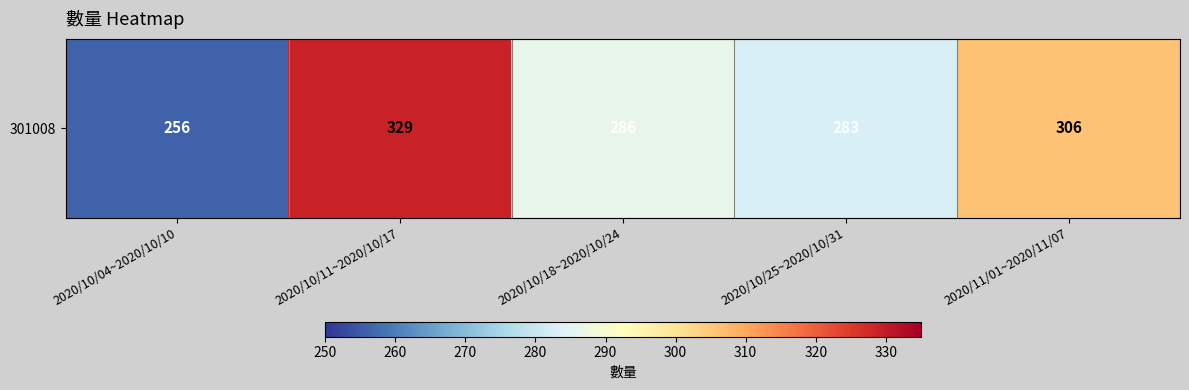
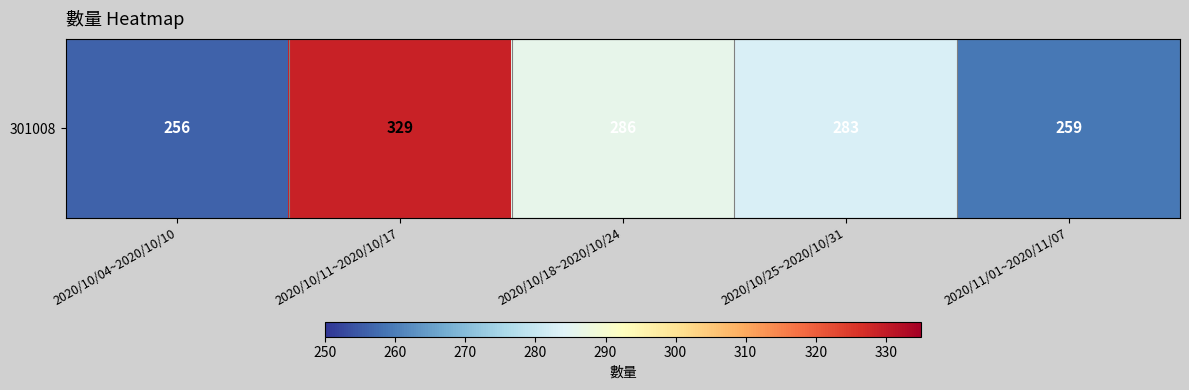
  {
    "301008": {
      "2020/10/04~2020/10/10": 256,
      "2020/10/11~2020/10/17": 329,
-     "2020/11/01~2020/11/07": 306
+     "2020/11/01~2020/11/07": 259
    }
  }
